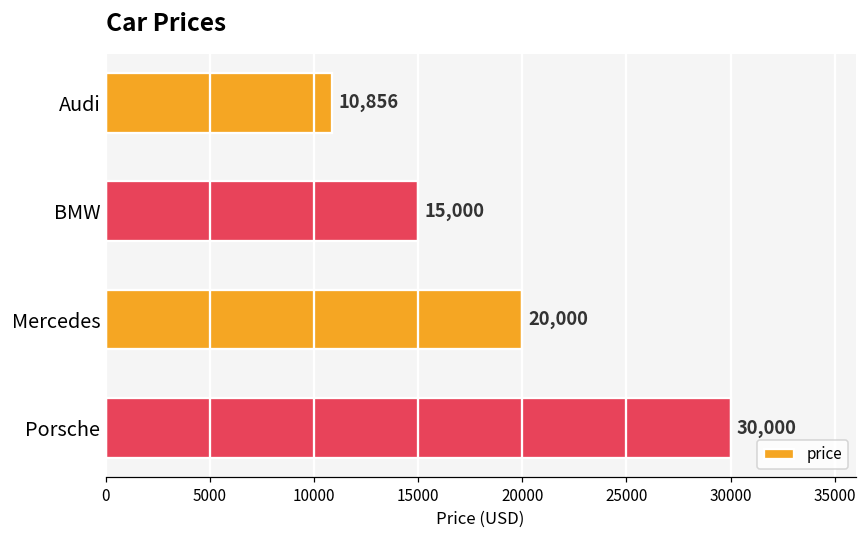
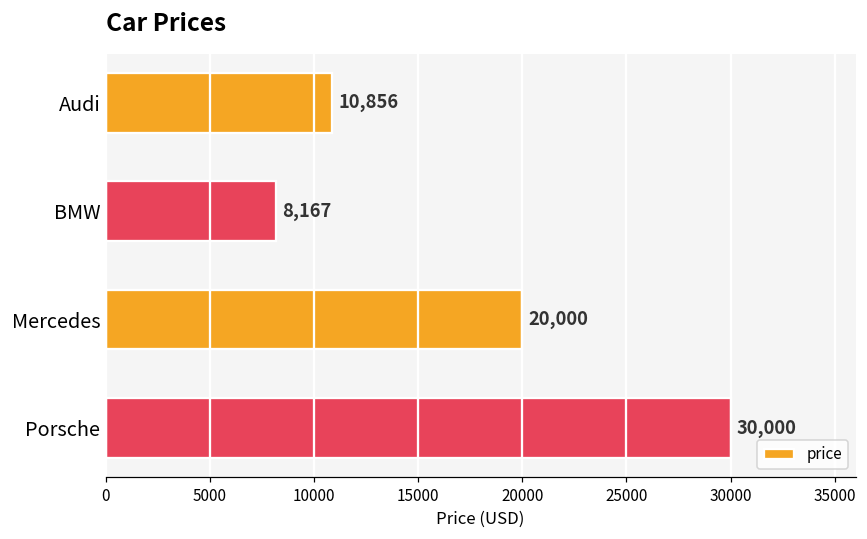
  {
    "Audi": "10,856",
-   "BMW": "15,000",
+   "BMW": "8,167",
    "Mercedes": "20,000",
    "Porsche": "30,000"
  }
